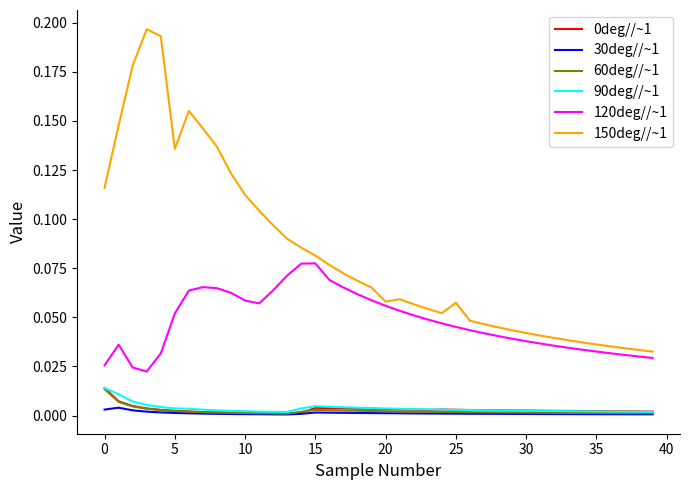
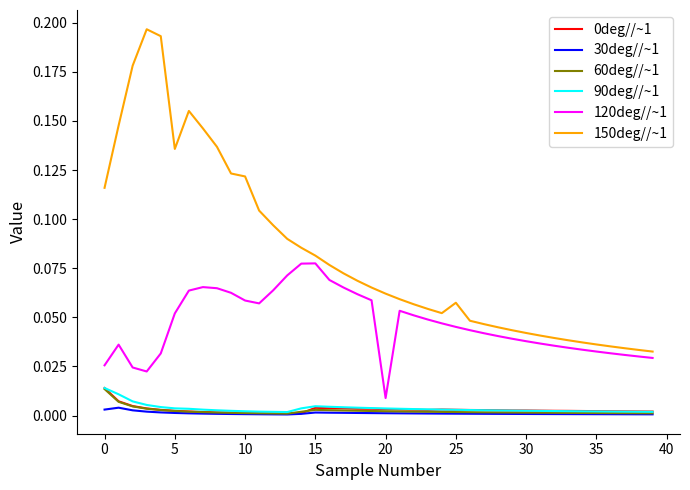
  {
    "30deg//~1": {
      "0": 0.003,
      "15": 0.002
    },
    "120deg//~1": {
      "0": 0.026,
      "5": 0.052,
      "10": 0.059,
      "15": 0.077,
-     "20": 0.056,
+     "20": 0.009,
      "25": 0.045,
      "30": 0.038,
      "35": 0.033
    },
    "150deg//~1": {
      "0": 0.116,
      "5": 0.136,
-     "10": 0.112,
+     "10": 0.122,
      "15": 0.081,
-     "20": 0.058,
+     "20": 0.062,
      "25": 0.057,
      "30": 0.042,
      "35": 0.036
    }
  }
